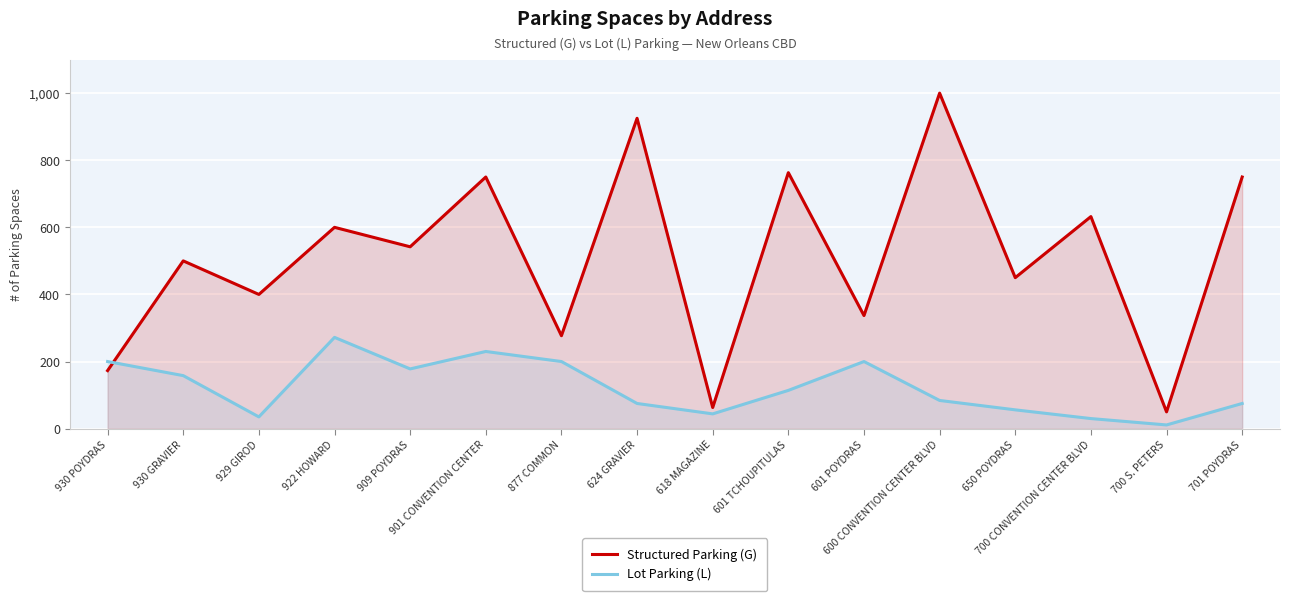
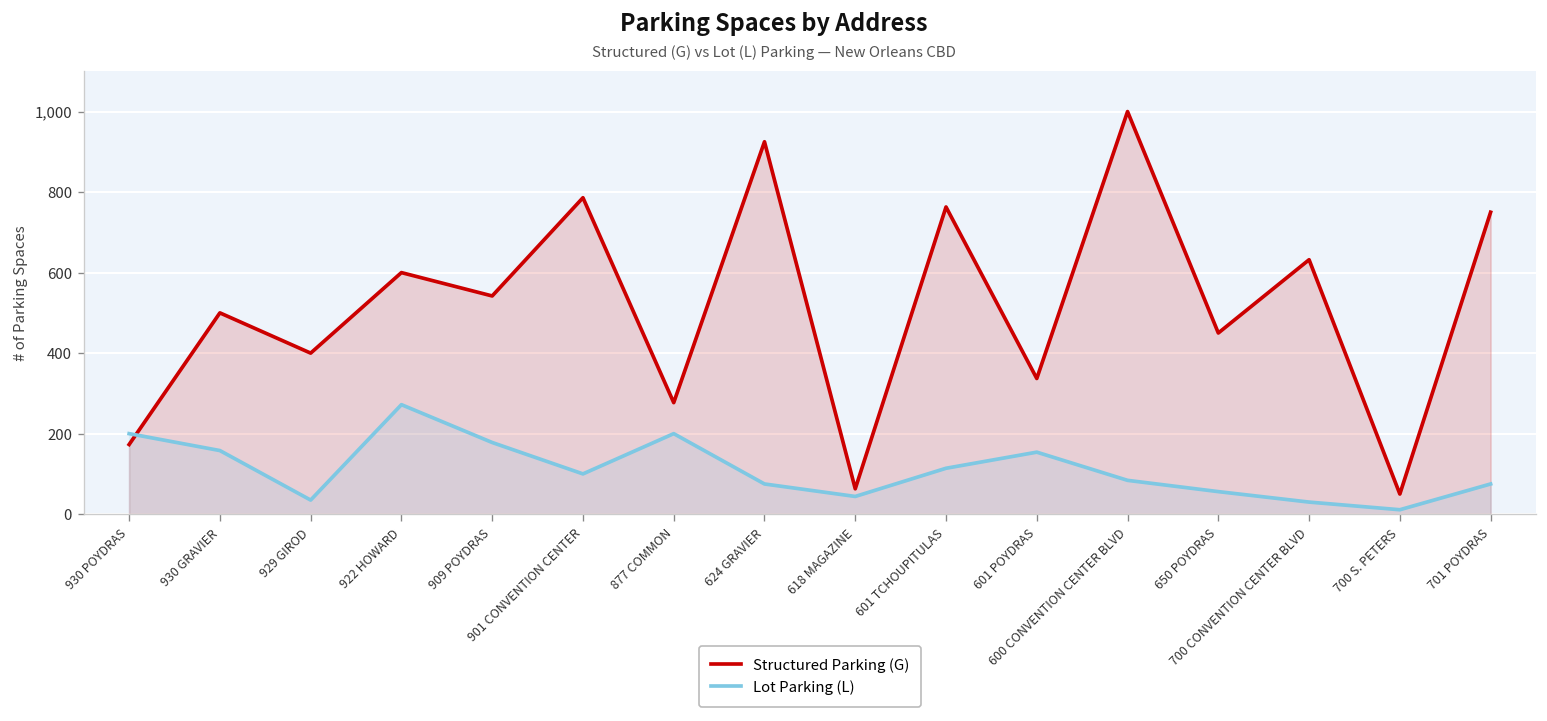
  {
    "Structured Parking (G)": {
      "930 POYDRAS": "170",
      "930 GRAVIER": "500",
      "929 GIROD": "400",
      "922 HOWARD": "600",
      "909 POYDRAS": "540",
-     "901 CONVENTION CENTER": "750",
+     "901 CONVENTION CENTER": "790",
      "877 COMMON": "280",
      "624 GRAVIER": "930",
      "618 MAGAZINE": "60",
      "601 TCHOUPITULAS": "760",
      "601 POYDRAS": "340",
      "600 CONVENTION CENTER BLVD": "1,000",
      "650 POYDRAS": "450",
      "700 CONVENTION CENTER BLVD": "630",
      "700 S. PETERS": "50",
      "701 POYDRAS": "750"
    },
    "Lot Parking (L)": {
      "930 POYDRAS": "200",
      "930 GRAVIER": "160",
      "929 GIROD": "40",
      "922 HOWARD": "270",
      "909 POYDRAS": "180",
-     "901 CONVENTION CENTER": "230",
+     "901 CONVENTION CENTER": "100",
      "877 COMMON": "200",
      "624 GRAVIER": "80",
      "618 MAGAZINE": "40",
      "601 TCHOUPITULAS": "110",
-     "601 POYDRAS": "200",
+     "601 POYDRAS": "150",
      "600 CONVENTION CENTER BLVD": "80",
      "650 POYDRAS": "60",
      "700 CONVENTION CENTER BLVD": "30",
      "700 S. PETERS": "10",
      "701 POYDRAS": "80"
    }
  }
